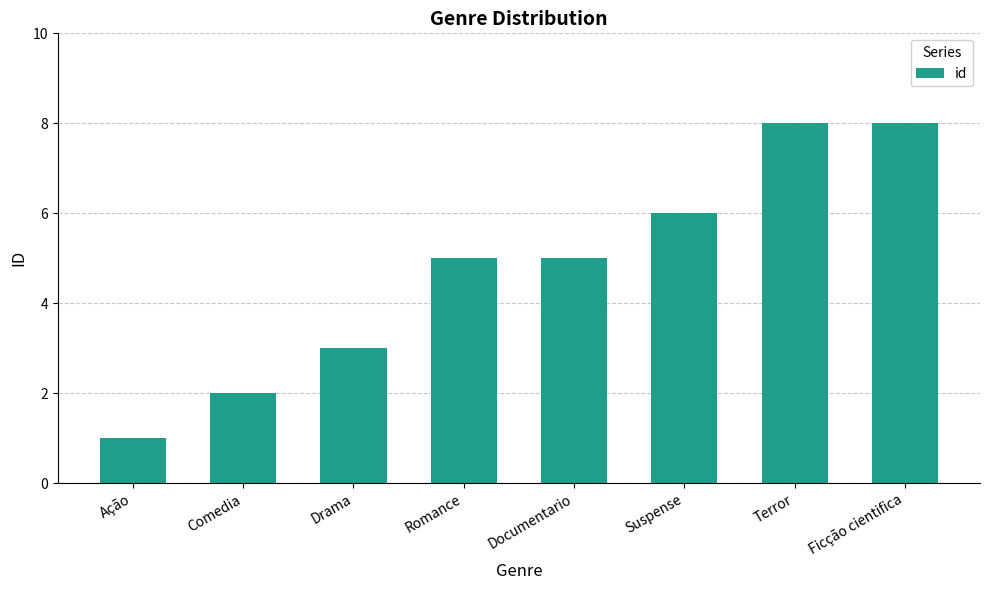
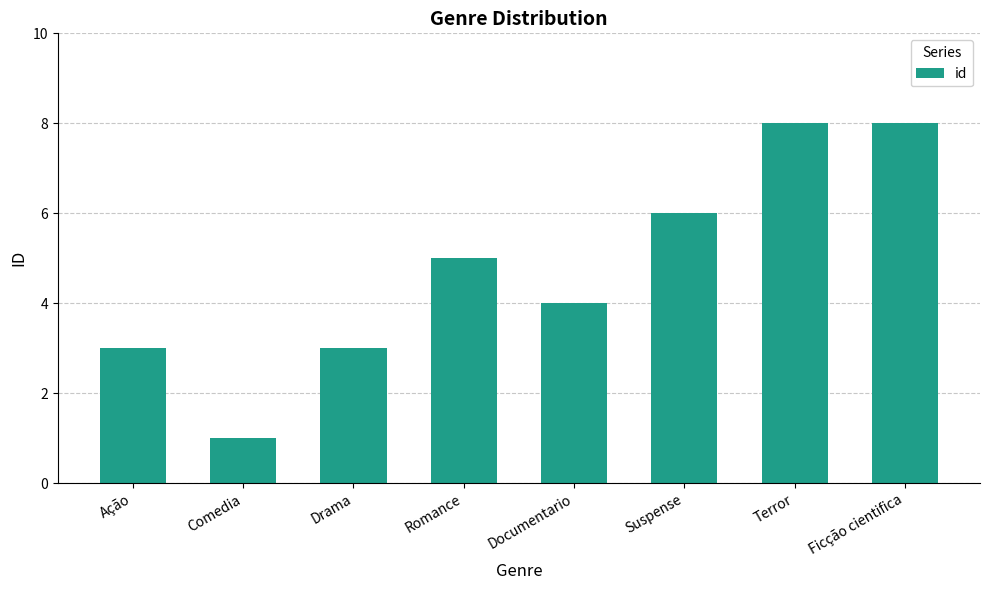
  {
-   "Ação": 1,
-   "Comedia": 2,
+   "Ação": 3,
+   "Comedia": 1,
    "Drama": 3,
    "Romance": 5,
-   "Documentario": 5,
+   "Documentario": 4,
    "Suspense": 6,
    "Terror": 8,
    "Ficção cientifica": 8
  }
